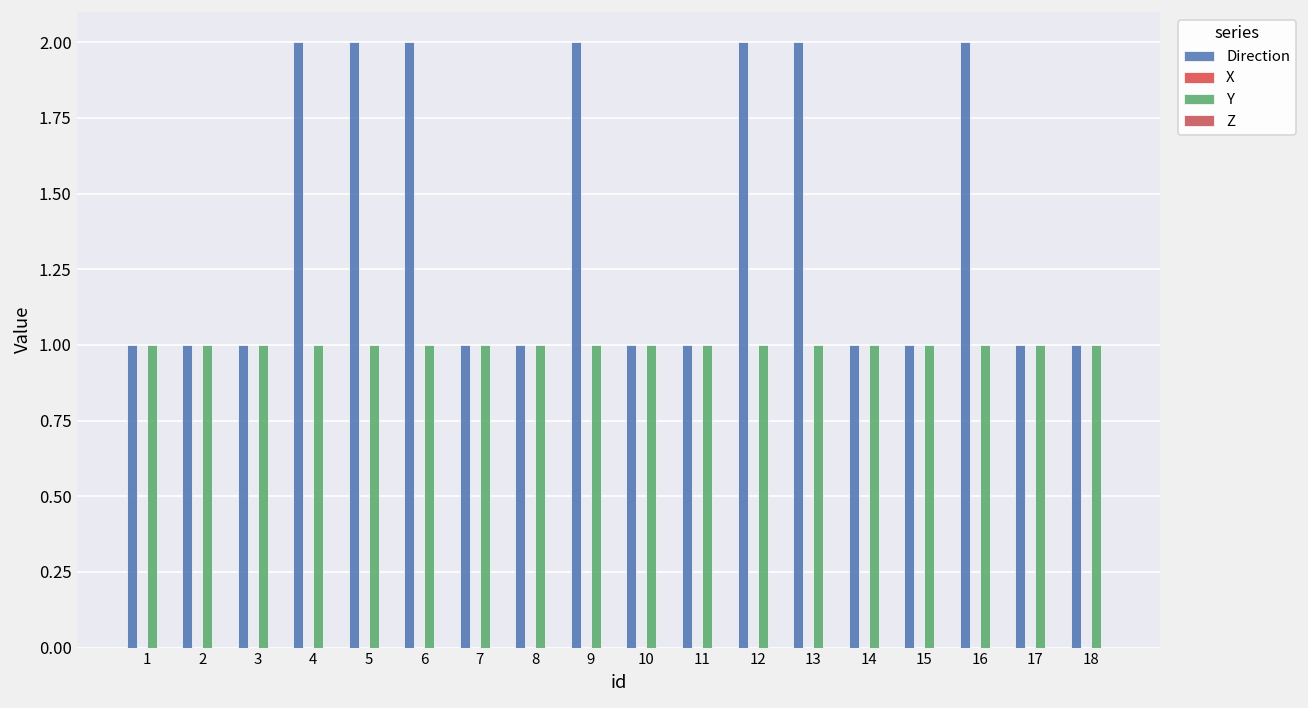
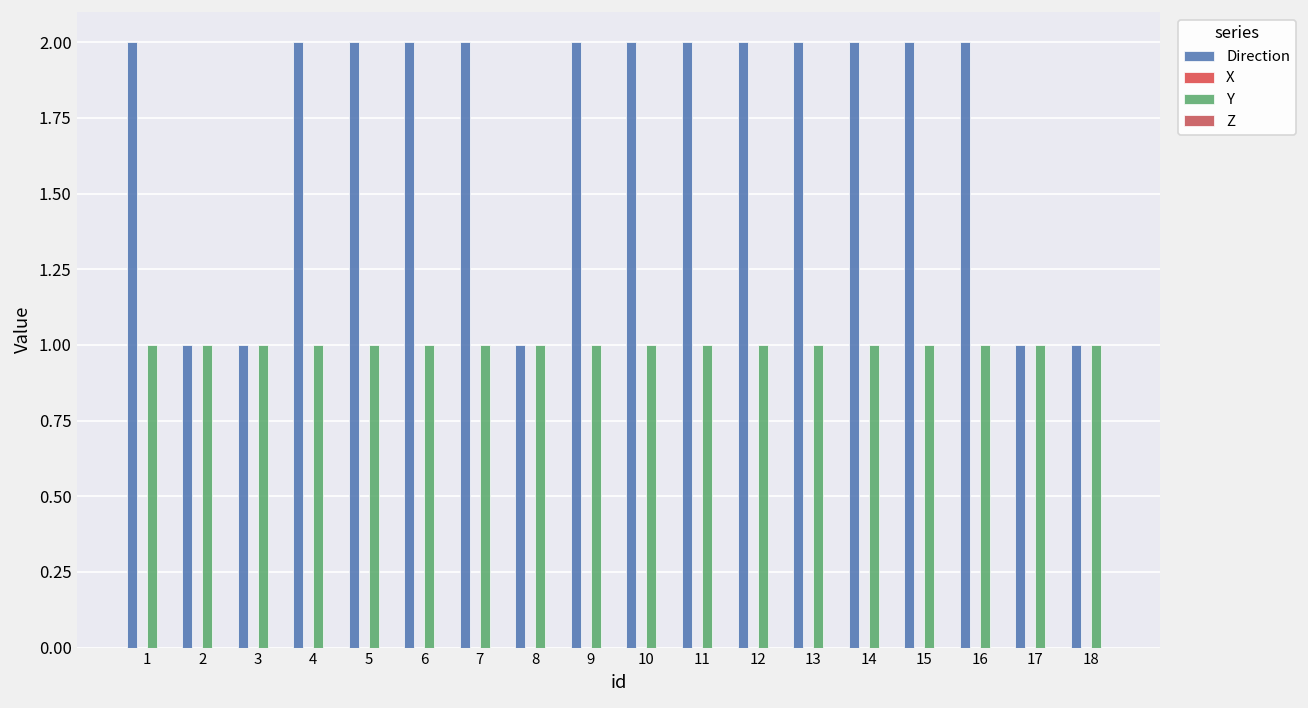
  {
    "Direction": {
-     "1": 1,
+     "1": 2,
      "2": 1,
      "3": 1,
      "4": 2,
      "5": 2,
      "6": 2,
-     "7": 1,
+     "7": 2,
      "8": 1,
      "9": 2,
-     "10": 1,
-     "11": 1,
+     "10": 2,
+     "11": 2,
      "12": 2,
      "13": 2,
-     "14": 1,
-     "15": 1,
+     "14": 2,
+     "15": 2,
      "16": 2,
      "17": 1,
      "18": 1
    },
    "Y": {
      "1": 1,
      "2": 1,
      "3": 1,
      "4": 1,
      "5": 1,
      "6": 1,
      "7": 1,
      "8": 1,
      "9": 1,
      "10": 1,
      "11": 1,
      "12": 1,
      "13": 1,
      "14": 1,
      "15": 1,
      "16": 1,
      "17": 1,
      "18": 1
    }
  }
